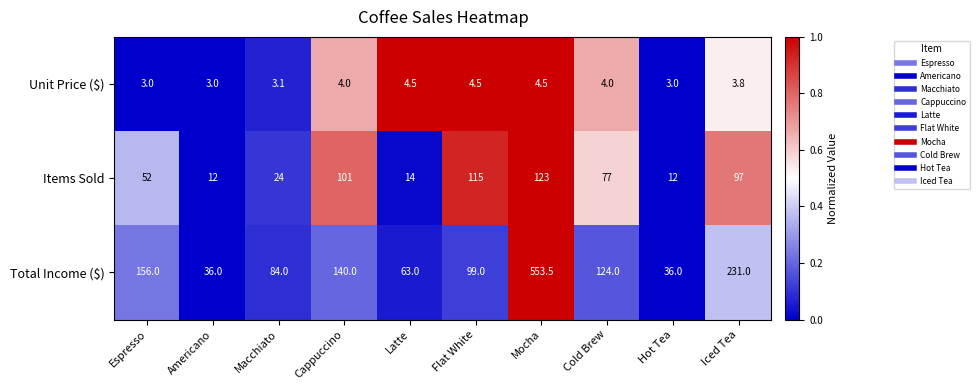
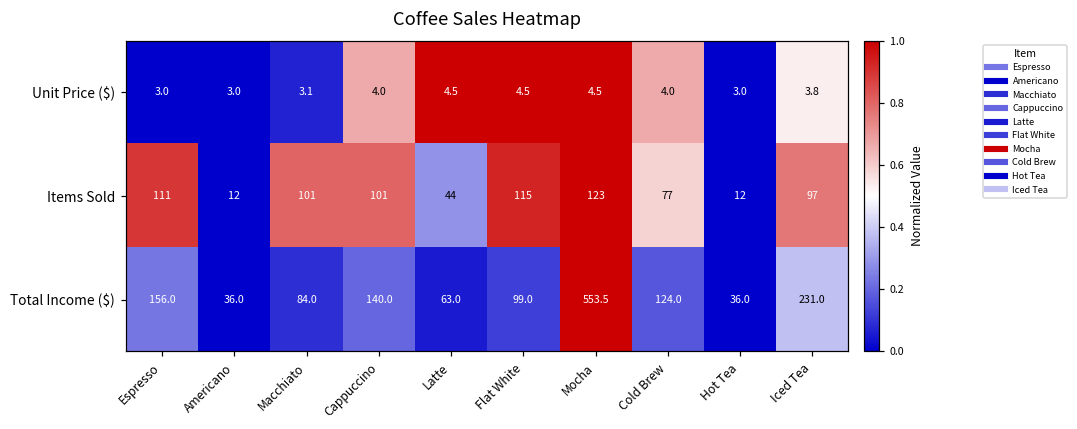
  {
    "Unit Price ($)": {
      "Espresso": 3.0,
      "Americano": 3.0,
      "Macchiato": 3.1,
      "Cappuccino": 4.0,
      "Latte": 4.5,
      "Flat White": 4.5,
      "Mocha": 4.5,
      "Cold Brew": 4.0,
      "Hot Tea": 3.0,
      "Iced Tea": 3.8
    },
    "Items Sold": {
-     "Espresso": 52,
+     "Espresso": 111,
      "Americano": 12,
-     "Macchiato": 24,
+     "Macchiato": 101,
      "Cappuccino": 101,
-     "Latte": 14,
+     "Latte": 44,
      "Flat White": 115,
      "Mocha": 123,
      "Cold Brew": 77,
      "Hot Tea": 12,
      "Iced Tea": 97
    },
    "Total Income ($)": {
      "Espresso": 156.0,
      "Americano": 36.0,
      "Macchiato": 84.0,
      "Cappuccino": 140.0,
      "Latte": 63.0,
      "Flat White": 99.0,
      "Mocha": 553.5,
      "Cold Brew": 124.0,
      "Hot Tea": 36.0,
      "Iced Tea": 231.0
    }
  }
